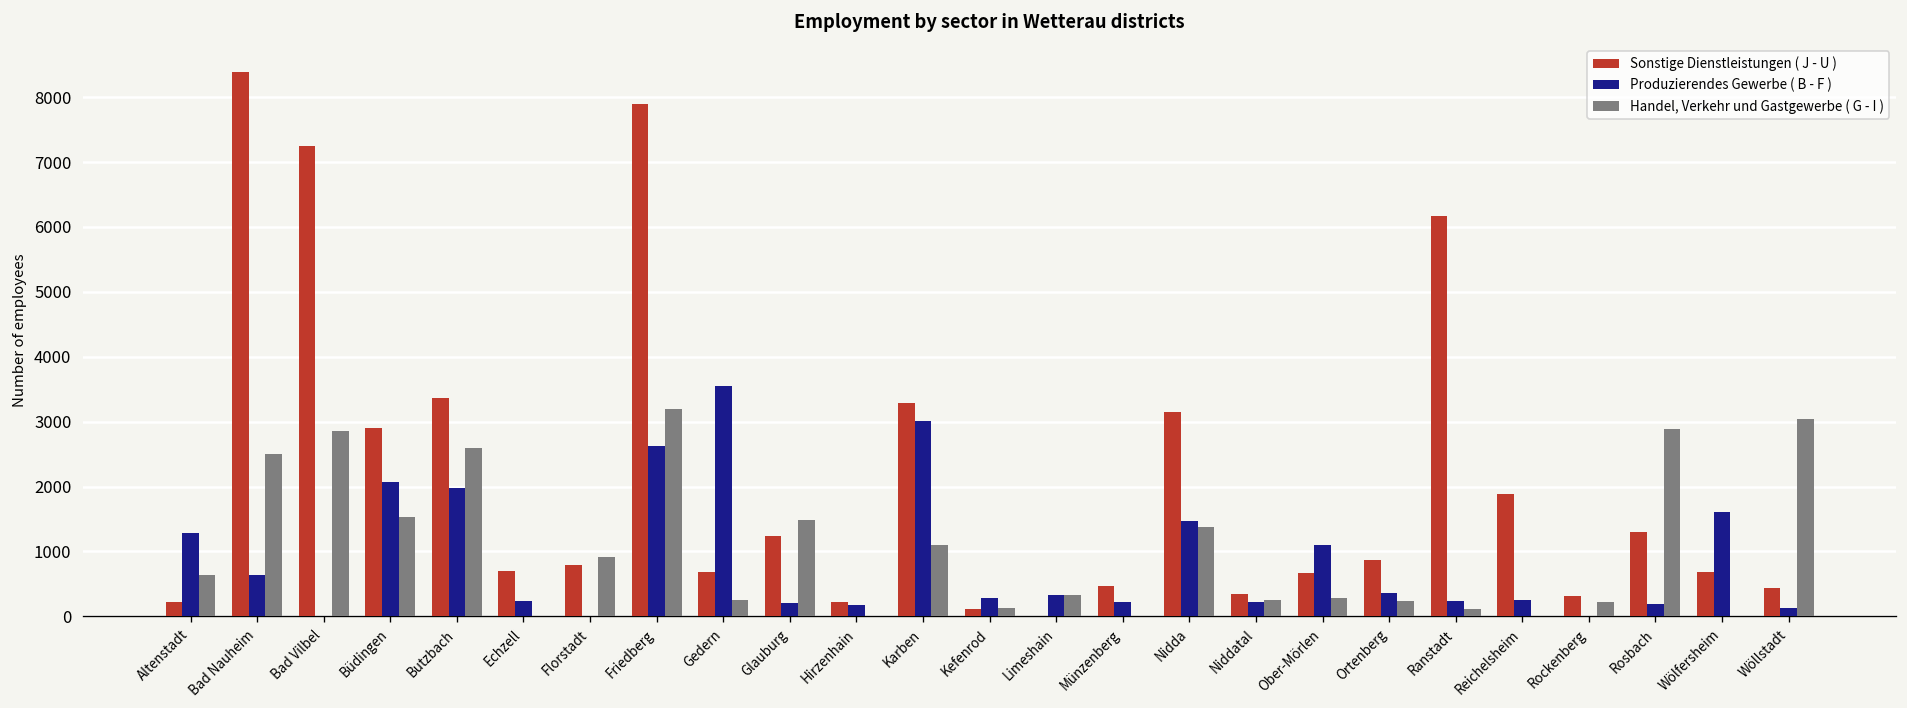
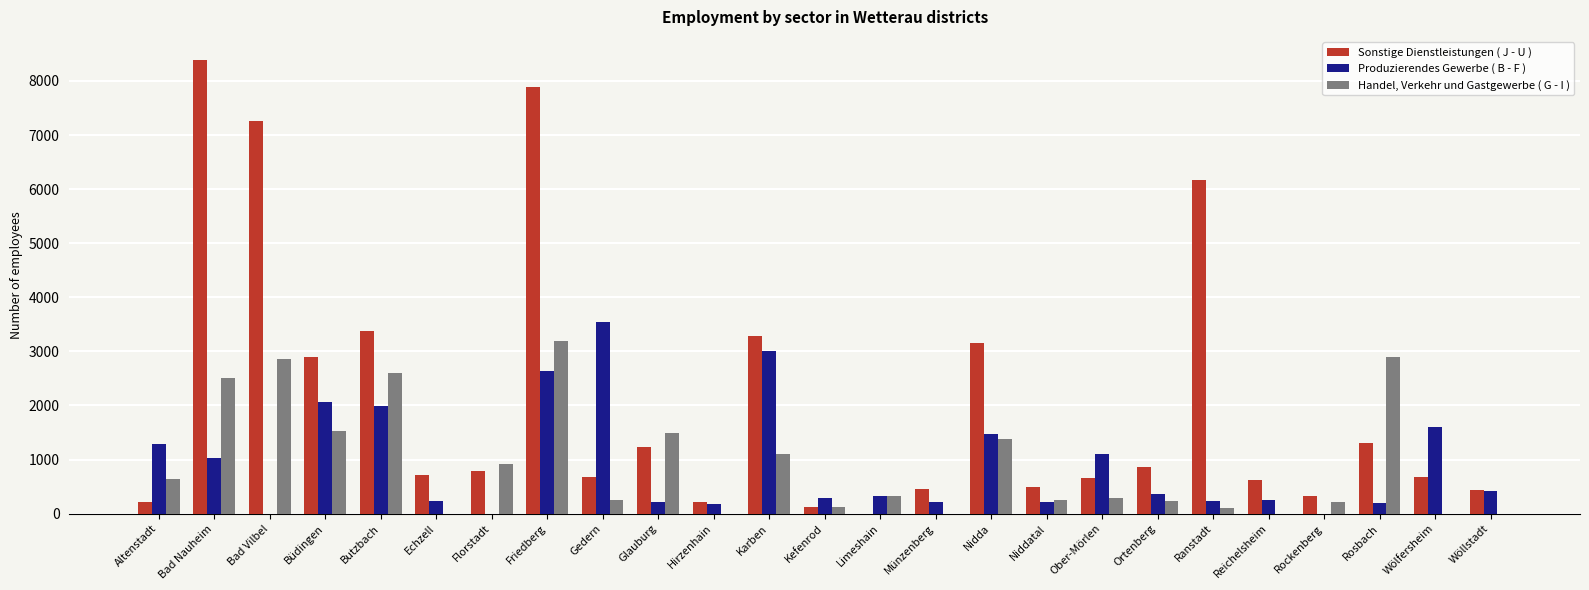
  {
    "Sonstige Dienstleistungen ( J - U )": {
      "Altenstadt": 200,
      "Bad Nauheim": 8400,
      "Bad Vilbel": 7300,
      "Büdingen": 2900,
      "Butzbach": 3400,
      "Echzell": 700,
      "Florstadt": 800,
      "Friedberg": 7900,
      "Gedern": 700,
      "Glauburg": 1200,
      "Hirzenhain": 200,
      "Karben": 3300,
      "Kefenrod": 100,
      "Limeshain": 0,
      "Münzenberg": 500,
      "Nidda": 3200,
-     "Niddatal": 300,
+     "Niddatal": 500,
      "Ober-Mörlen": 700,
      "Ortenberg": 900,
      "Ranstadt": 6200,
-     "Reichelsheim": 1900,
+     "Reichelsheim": 600,
      "Rockenberg": 300,
      "Rosbach": 1300,
      "Wölfersheim": 700,
      "Wöllstadt": 400
    },
    "Produzierendes Gewerbe ( B - F )": {
      "Altenstadt": 1300,
-     "Bad Nauheim": 600,
+     "Bad Nauheim": 1000,
      "Bad Vilbel": 0,
      "Büdingen": 2100,
      "Butzbach": 2000,
      "Echzell": 200,
      "Florstadt": 0,
      "Friedberg": 2600,
      "Gedern": 3500,
      "Glauburg": 200,
      "Hirzenhain": 200,
      "Karben": 3000,
      "Kefenrod": 300,
      "Limeshain": 300,
      "Münzenberg": 200,
      "Nidda": 1500,
      "Niddatal": 200,
      "Ober-Mörlen": 1100,
      "Ortenberg": 400,
      "Ranstadt": 200,
      "Reichelsheim": 300,
      "Rockenberg": 0,
      "Rosbach": 200,
      "Wölfersheim": 1600,
-     "Wöllstadt": 100
+     "Wöllstadt": 400
    },
    "Handel, Verkehr und Gastgewerbe ( G - I )": {
      "Altenstadt": 600,
      "Bad Nauheim": 2500,
      "Bad Vilbel": 2900,
      "Büdingen": 1500,
      "Butzbach": 2600,
      "Echzell": 0,
      "Florstadt": 900,
      "Friedberg": 3200,
      "Gedern": 200,
      "Glauburg": 1500,
      "Hirzenhain": 0,
      "Karben": 1100,
      "Kefenrod": 100,
      "Limeshain": 300,
      "Münzenberg": 0,
      "Nidda": 1400,
      "Niddatal": 200,
      "Ober-Mörlen": 300,
      "Ortenberg": 200,
      "Ranstadt": 100,
      "Reichelsheim": 0,
      "Rockenberg": 200,
      "Rosbach": 2900,
      "Wölfersheim": 0,
-     "Wöllstadt": 3000
+     "Wöllstadt": 0
    }
  }
